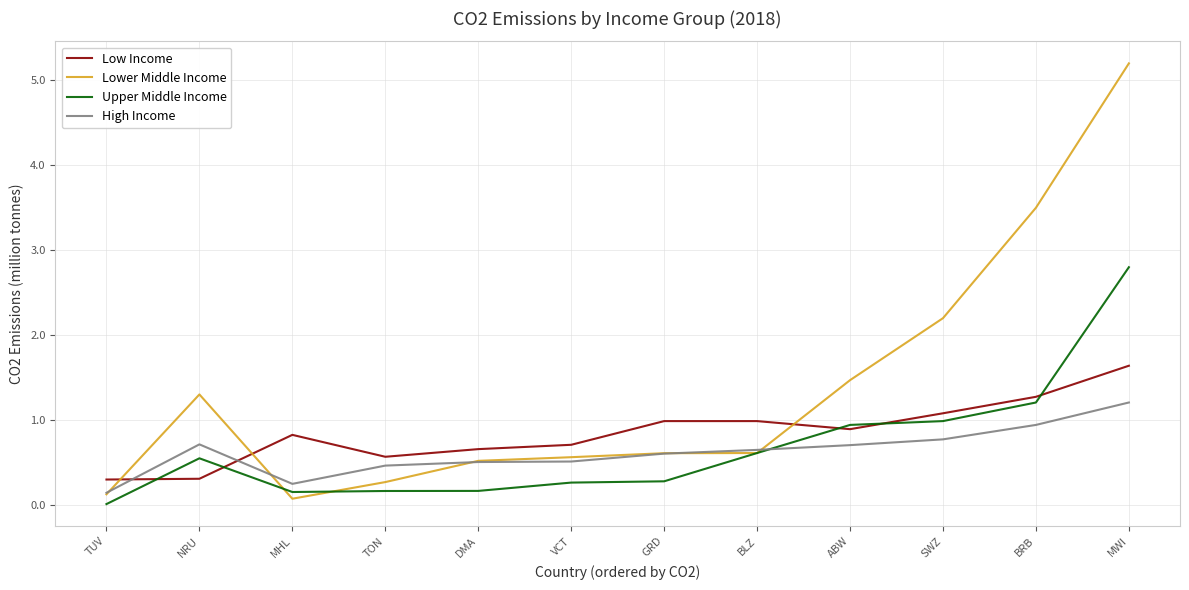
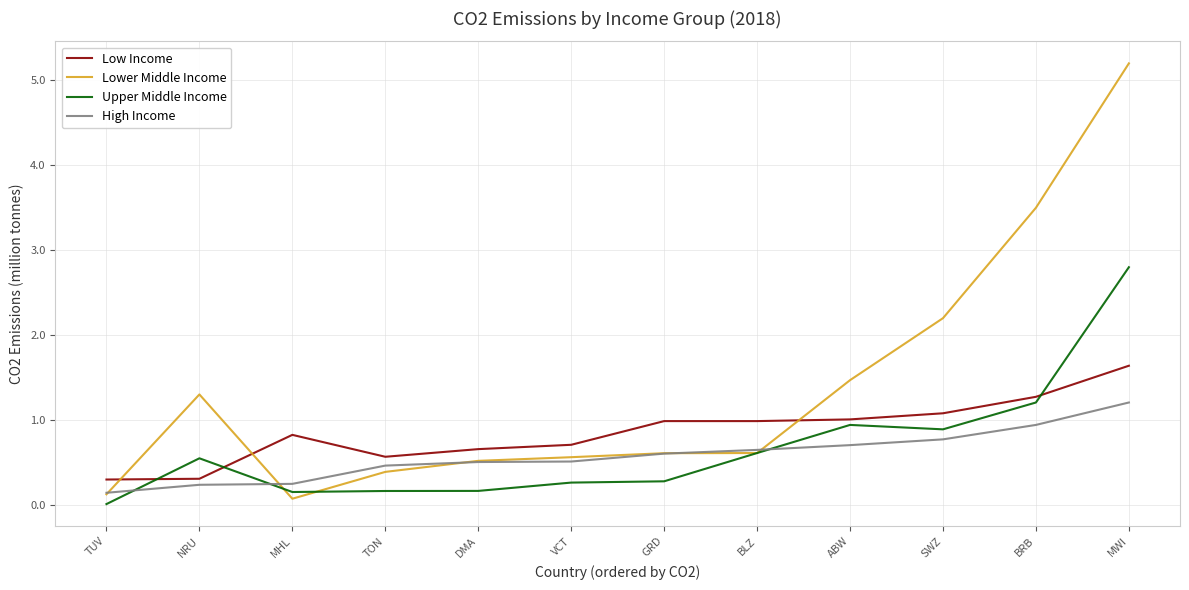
  {
    "Low Income": {
      "TUV": 0.3,
      "NRU": 0.3,
      "MHL": 0.8,
      "TON": 0.6,
      "DMA": 0.7,
      "VCT": 0.7,
      "GRD": 1.0,
      "BLZ": 1.0,
-     "ABW": 0.9,
+     "ABW": 1.0,
      "SWZ": 1.1,
      "BRB": 1.3,
      "MWI": 1.6
    },
    "Lower Middle Income": {
      "NRU": 1.3,
      "MHL": 0.1,
-     "TON": 0.3,
+     "TON": 0.4,
      "VCT": 0.6,
      "ABW": 1.5,
      "SWZ": 2.2,
      "BRB": 3.5,
      "MWI": 5.2
    },
    "Upper Middle Income": {
      "TUV": 0.0,
      "NRU": 0.6,
      "MHL": 0.2,
      "TON": 0.2,
      "DMA": 0.2,
      "VCT": 0.3,
      "GRD": 0.3,
      "ABW": 0.9,
-     "SWZ": 1.0,
+     "SWZ": 0.9,
      "BRB": 1.2,
      "MWI": 2.8
    },
    "High Income": {
-     "NRU": 0.7,
+     "NRU": 0.2,
      "MHL": 0.2,
      "TON": 0.5,
      "VCT": 0.5,
      "BLZ": 0.6,
      "ABW": 0.7,
      "SWZ": 0.8,
      "BRB": 0.9,
      "MWI": 1.2
    }
  }
